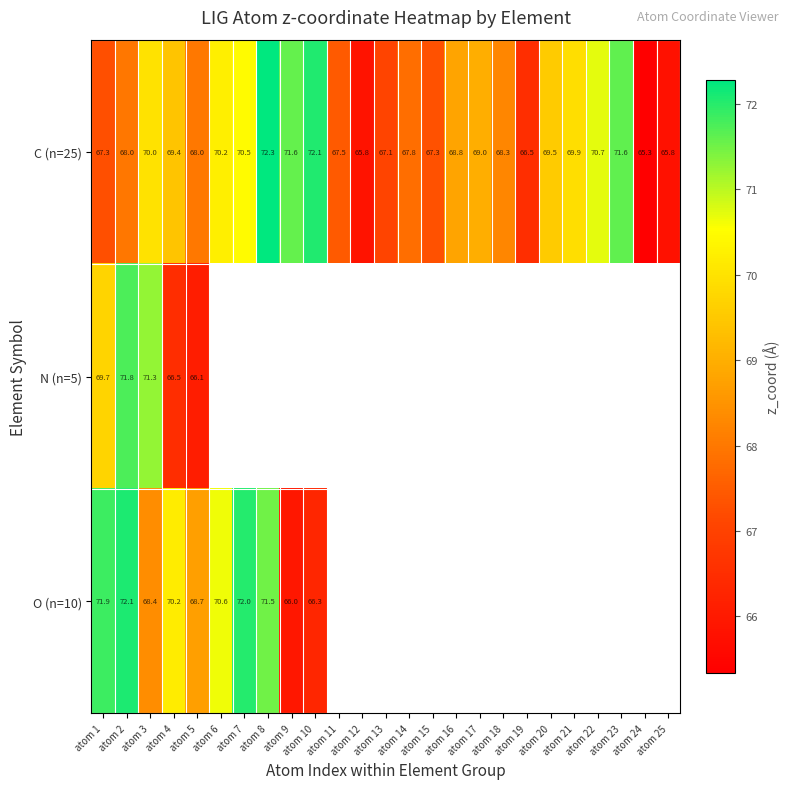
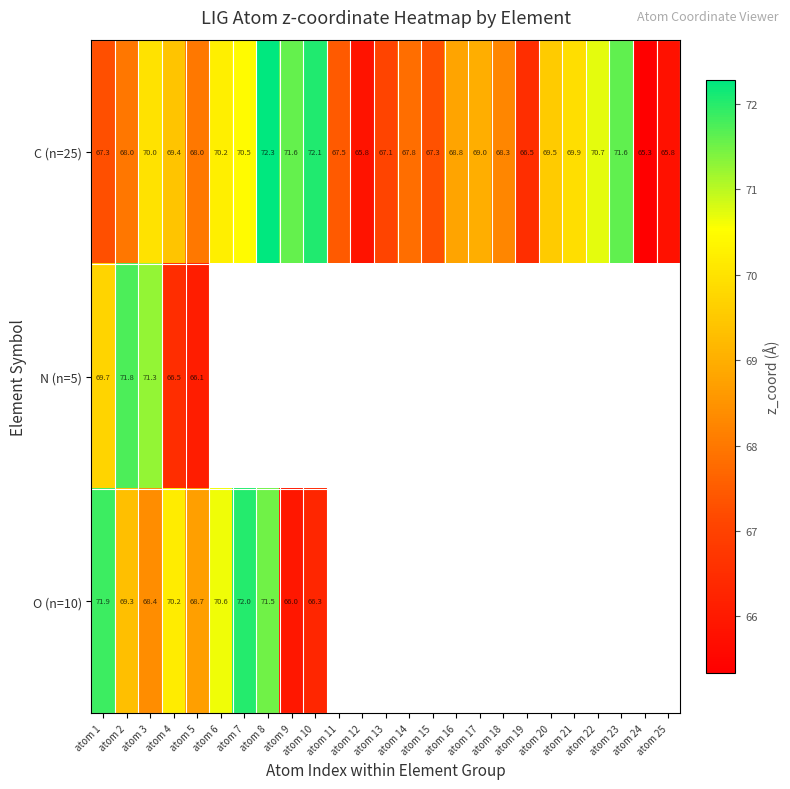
  {
    "C (n=25)": {
      "atom 1": 67.3,
      "atom 2": 68.0,
      "atom 3": 70.0,
      "atom 4": 69.4,
      "atom 5": 68.0,
      "atom 6": 70.2,
      "atom 7": 70.5,
      "atom 8": 72.3,
      "atom 9": 71.6,
      "atom 10": 72.1,
      "atom 11": 67.5,
      "atom 12": 65.8,
      "atom 13": 67.1,
      "atom 14": 67.8,
      "atom 15": 67.3,
      "atom 16": 68.8,
      "atom 17": 69.0,
      "atom 18": 68.3,
      "atom 19": 66.5,
      "atom 20": 69.5,
      "atom 21": 69.9,
      "atom 22": 70.7,
      "atom 23": 71.6,
      "atom 24": 65.3,
      "atom 25": 65.8
    },
    "N (n=5)": {
      "atom 1": 69.7,
      "atom 2": 71.8,
      "atom 3": 71.3,
      "atom 4": 66.5,
      "atom 5": 66.1
    },
    "O (n=10)": {
      "atom 1": 71.9,
-     "atom 2": 72.1,
+     "atom 2": 69.3,
      "atom 3": 68.4,
      "atom 4": 70.2,
      "atom 5": 68.7,
      "atom 6": 70.6,
      "atom 7": 72.0,
      "atom 8": 71.5,
      "atom 9": 66.0,
      "atom 10": 66.3
    }
  }
